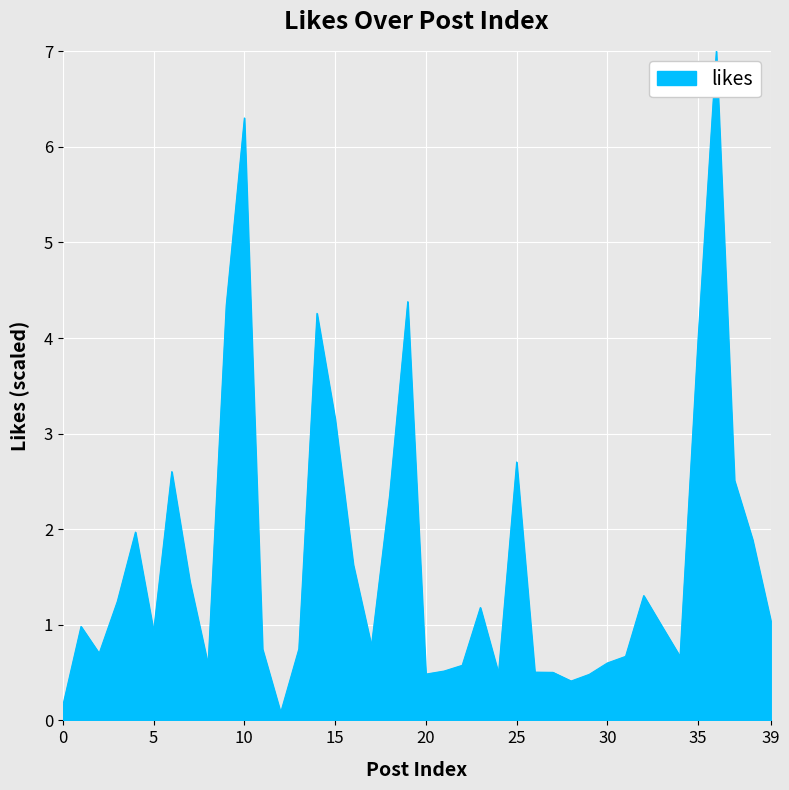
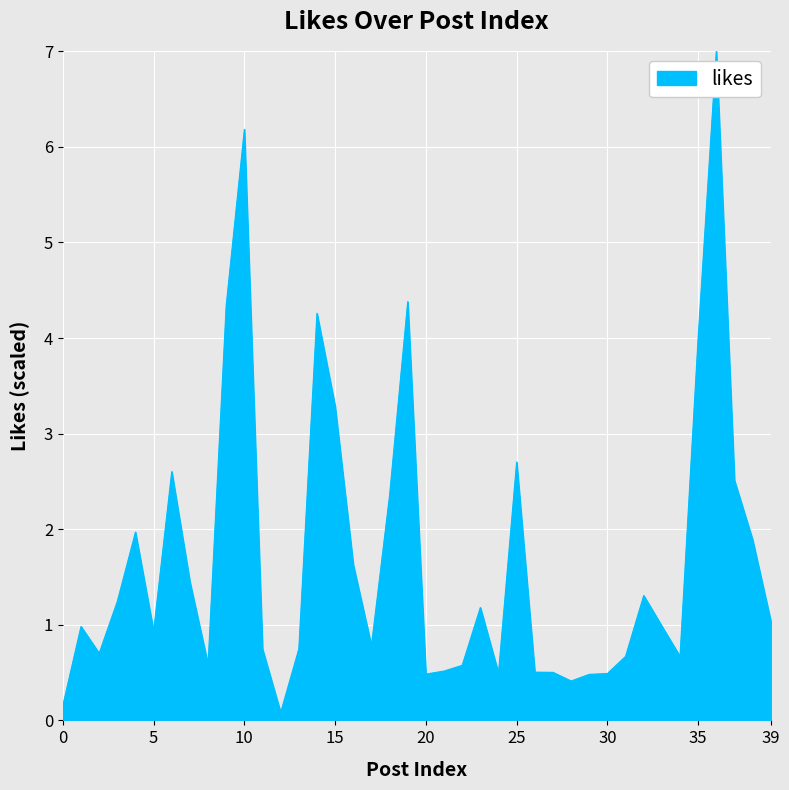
  {
    "0": 0.2,
    "5": 0.9,
-   "10": 6.3,
-   "15": 3.2,
+   "10": 6.2,
+   "15": 3.3,
    "20": 0.5,
    "25": 2.7,
-   "30": 0.6,
+   "30": 0.5,
    "35": 4.0,
    "39": 1.0
  }
